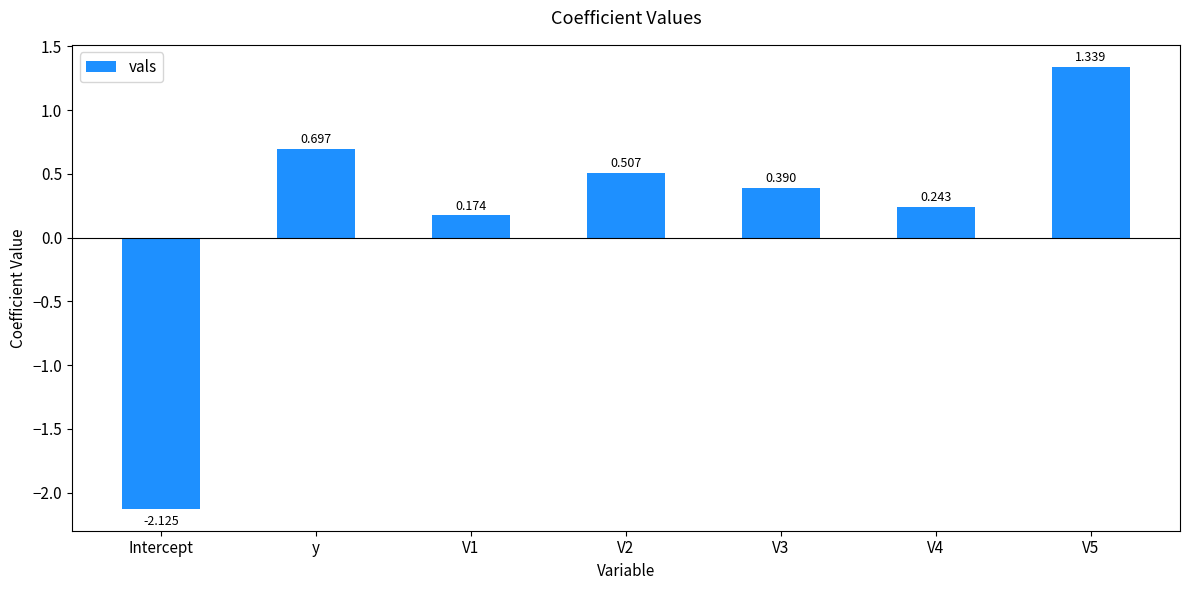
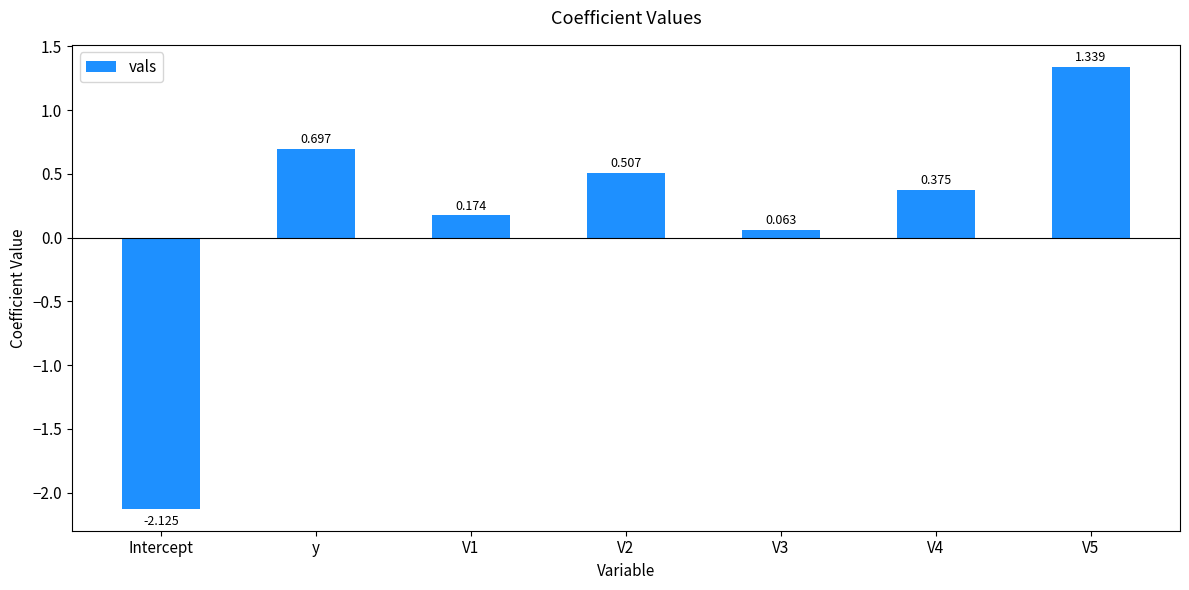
  {
    "Intercept": -2.125,
    "y": 0.697,
    "V1": 0.174,
    "V2": 0.507,
-   "V3": 0.390,
-   "V4": 0.243,
+   "V3": 0.063,
+   "V4": 0.375,
    "V5": 1.339
  }
